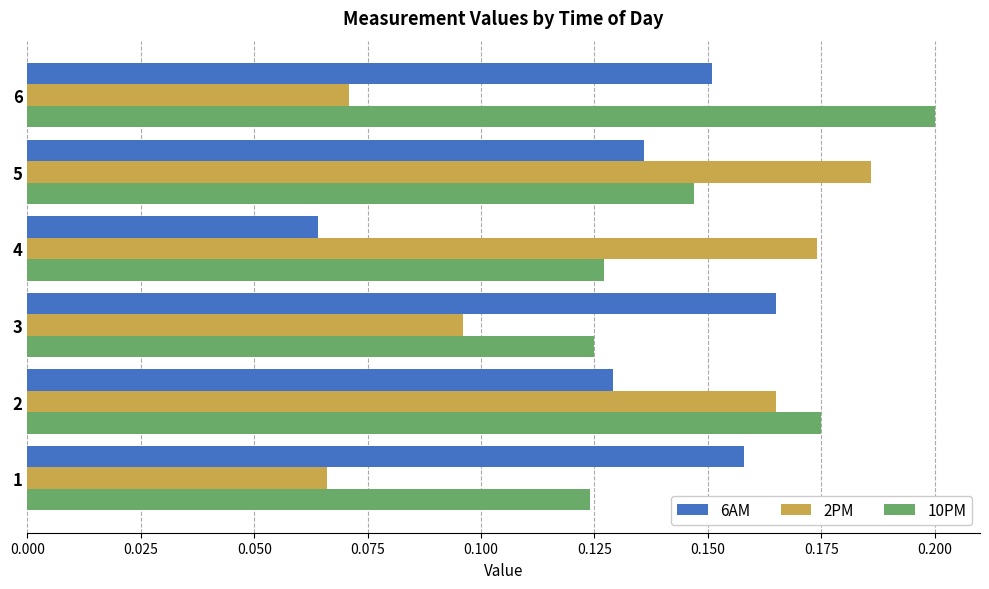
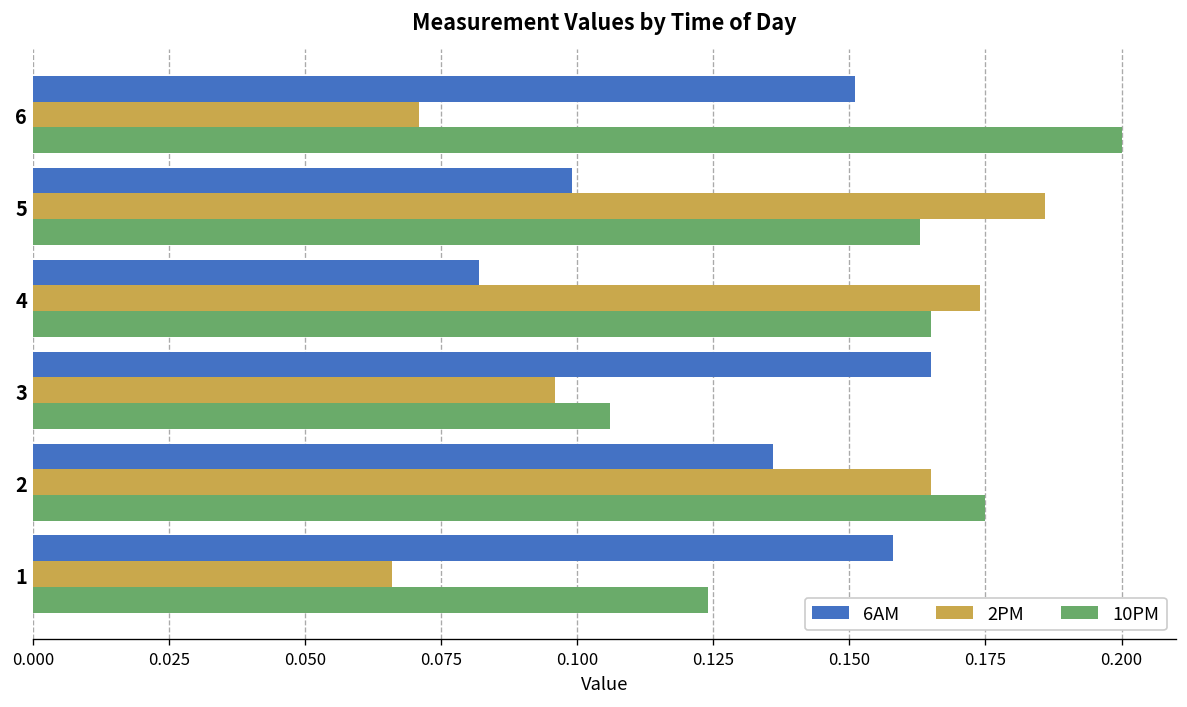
  {
    "6AM": {
      "6": 0.151,
-     "5": 0.136,
-     "4": 0.064,
+     "5": 0.099,
+     "4": 0.082,
      "3": 0.165,
-     "2": 0.129,
+     "2": 0.136,
      "1": 0.158
    },
    "2PM": {
      "6": 0.071,
      "5": 0.186,
      "4": 0.174,
      "3": 0.096,
      "2": 0.165,
      "1": 0.066
    },
    "10PM": {
      "6": 0.200,
-     "5": 0.147,
-     "4": 0.127,
-     "3": 0.125,
+     "5": 0.163,
+     "4": 0.165,
+     "3": 0.106,
      "2": 0.175,
      "1": 0.124
    }
  }
